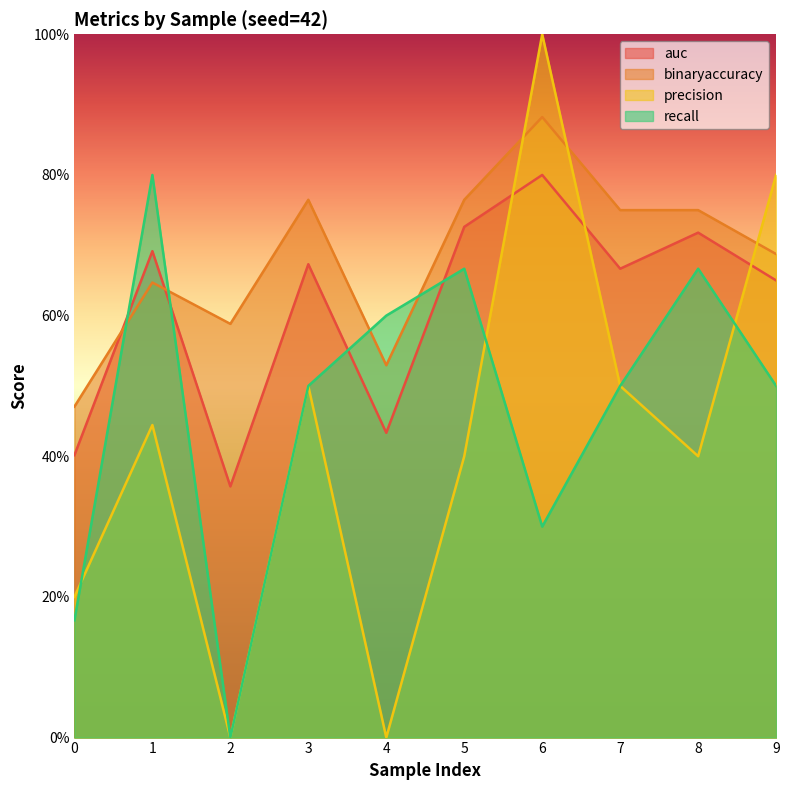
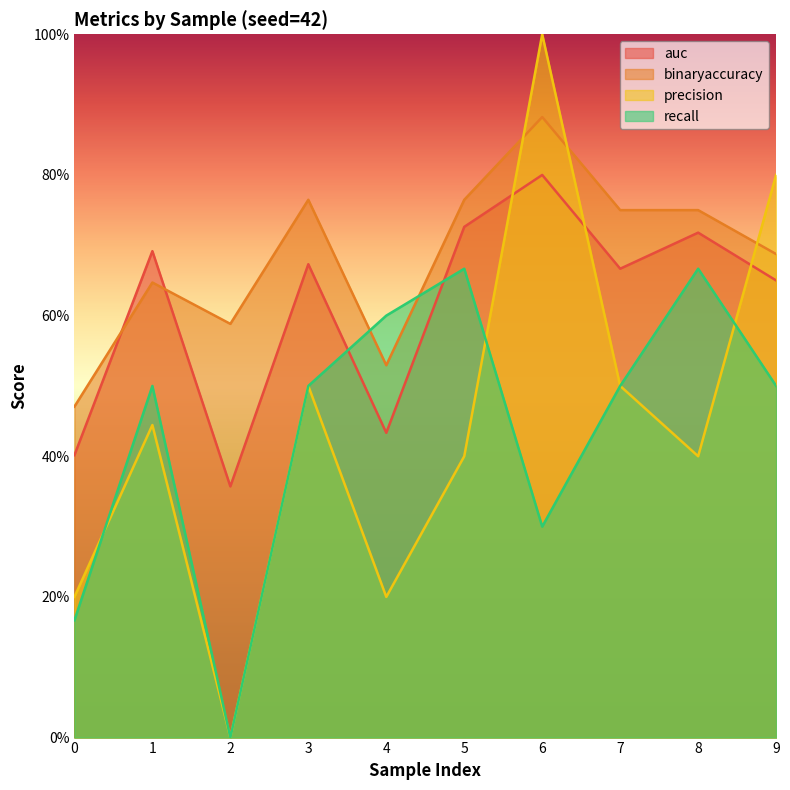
  {
    "precision": {
      "0": "20%",
      "1": "44%",
-     "4": "0%",
+     "4": "20%",
      "5": "40%",
      "6": "100%",
      "8": "40%",
      "9": "80%"
    },
    "recall": {
      "0": "17%",
-     "1": "80%",
+     "1": "50%",
      "4": "60%",
      "5": "67%",
      "6": "30%",
      "8": "67%",
      "9": "50%"
    }
  }
